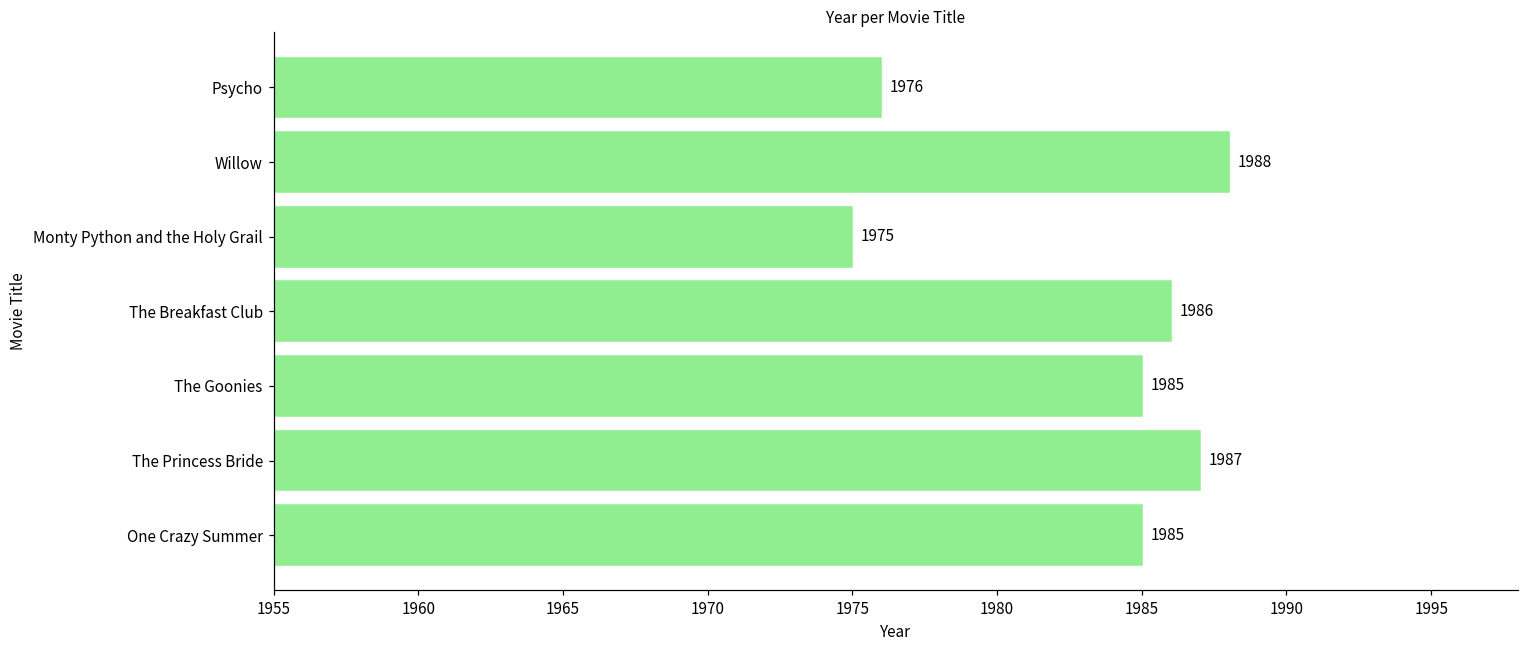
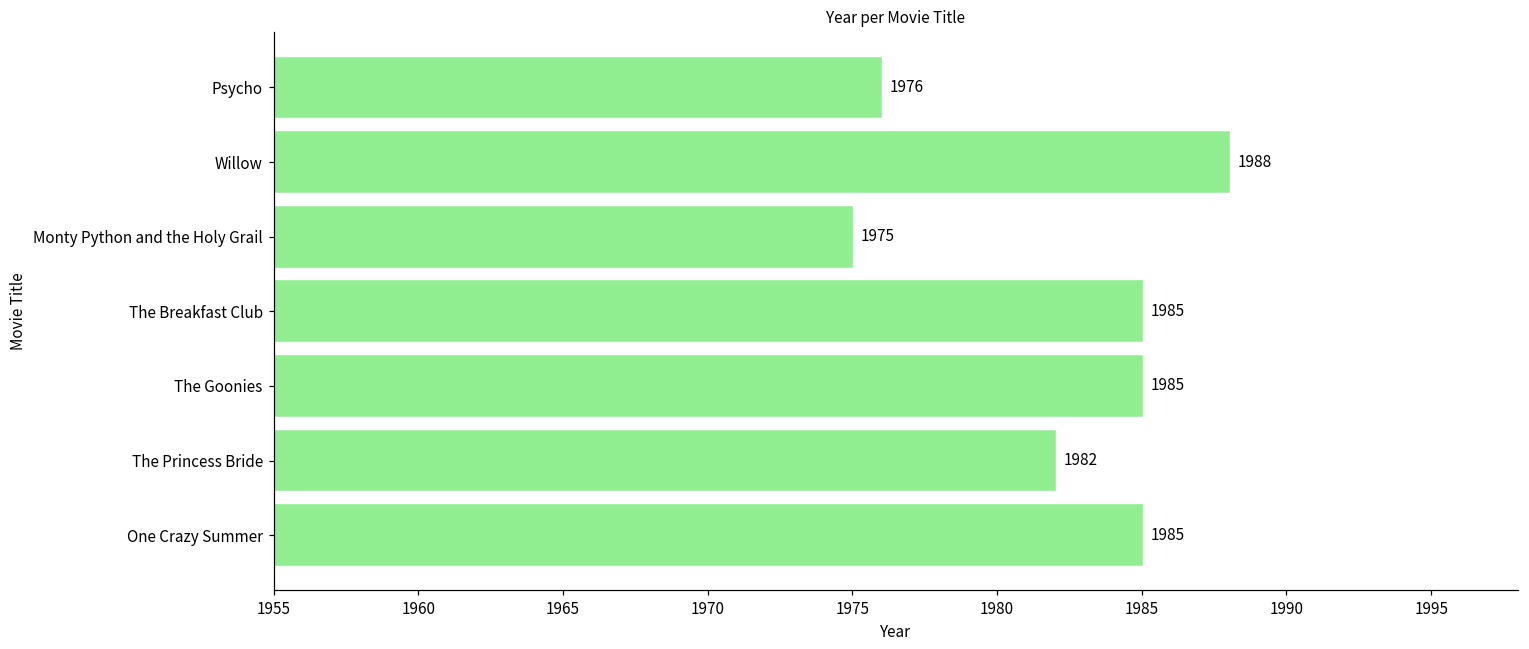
  {
    "Psycho": 1976,
    "Willow": 1988,
    "Monty Python and the Holy Grail": 1975,
-   "The Breakfast Club": 1986,
+   "The Breakfast Club": 1985,
    "The Goonies": 1985,
-   "The Princess Bride": 1987,
+   "The Princess Bride": 1982,
    "One Crazy Summer": 1985
  }
